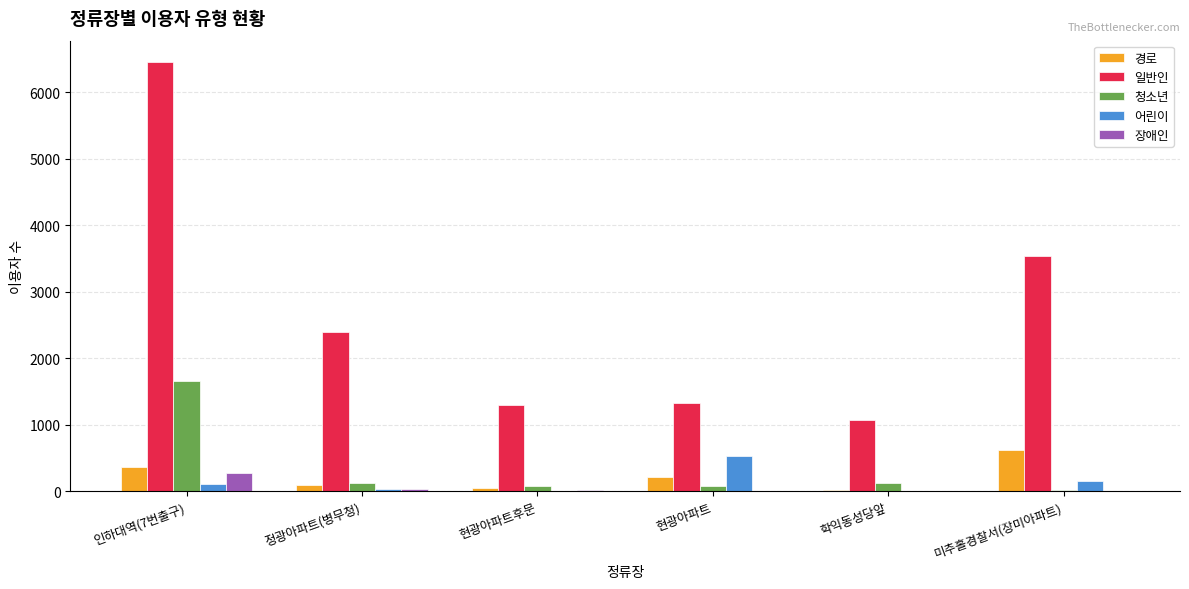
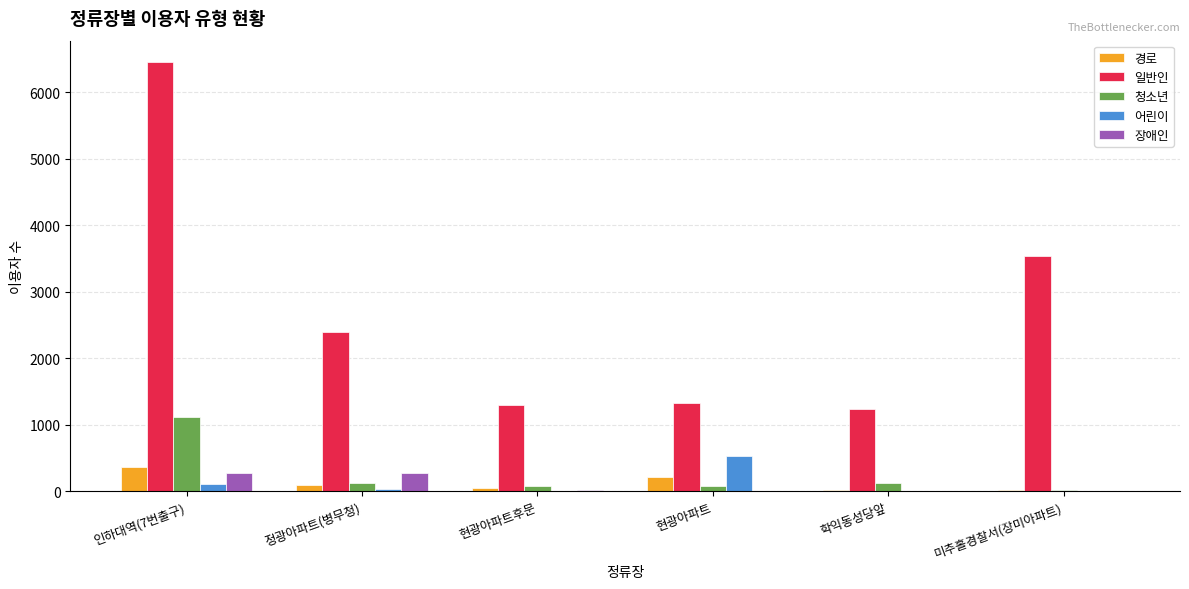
  {
    "경로": {
      "인하대역(7번출구)": 400,
      "정광아파트(병무청)": 100,
      "현광아파트후문": 100,
      "현광아파트": 200,
-     "미추홀경찰서(장미아파트)": 600
+     "미추홀경찰서(장미아파트)": 0
    },
    "일반인": {
      "인하대역(7번출구)": 6400,
      "정광아파트(병무청)": 2400,
      "현광아파트후문": 1300,
      "현광아파트": 1300,
-     "학익동성당앞": 1100,
+     "학익동성당앞": 1200,
      "미추홀경찰서(장미아파트)": 3500
    },
    "청소년": {
-     "인하대역(7번출구)": 1700,
+     "인하대역(7번출구)": 1100,
      "정광아파트(병무청)": 100,
      "현광아파트후문": 100,
      "현광아파트": 100,
      "학익동성당앞": 100
    },
    "어린이": {
      "인하대역(7번출구)": 100,
      "현광아파트": 500,
-     "미추홀경찰서(장미아파트)": 200
+     "미추홀경찰서(장미아파트)": 0
    },
    "장애인": {
      "인하대역(7번출구)": 300,
-     "정광아파트(병무청)": 0
+     "정광아파트(병무청)": 300
    }
  }
